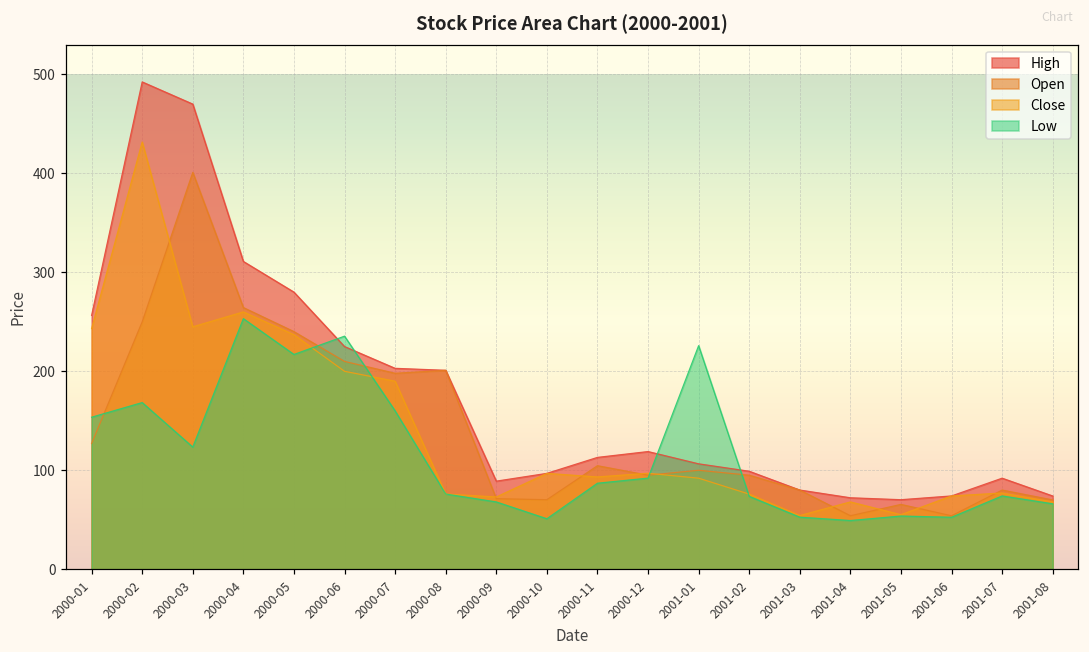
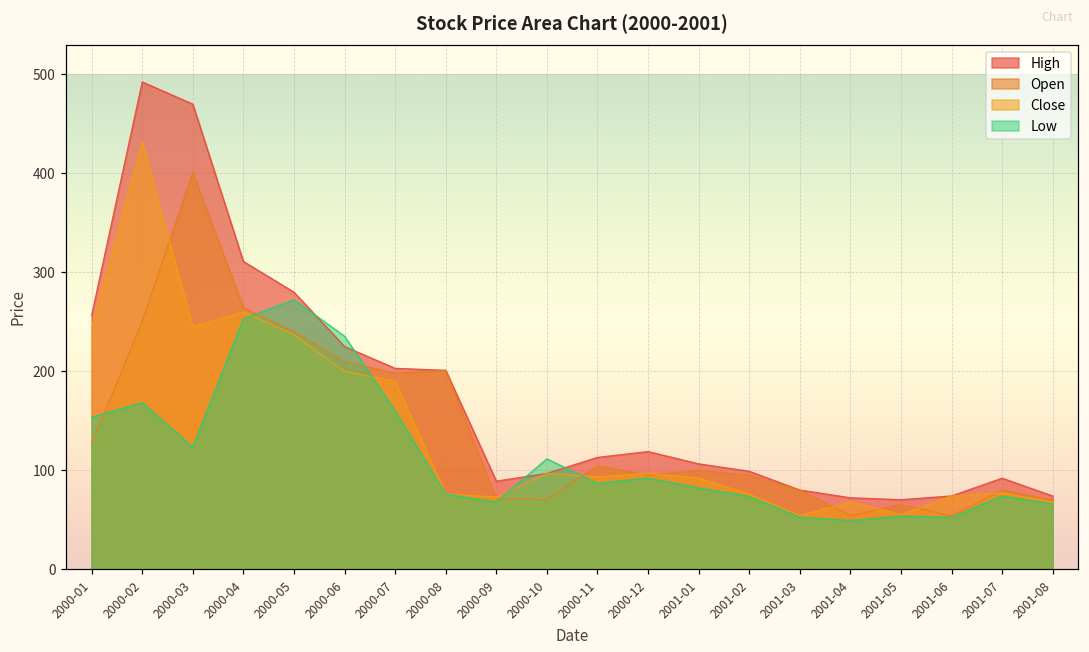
  {
    "Low": {
      "2000-01": 150,
      "2000-02": 170,
      "2000-03": 120,
      "2000-04": 250,
-     "2000-05": 220,
+     "2000-05": 270,
      "2000-06": 240,
      "2000-07": 160,
      "2000-09": 70,
-     "2000-10": 50,
+     "2000-10": 110,
      "2000-11": 90,
      "2000-12": 90,
-     "2001-01": 230,
+     "2001-01": 80,
      "2001-04": 50,
      "2001-07": 70
    }
  }
